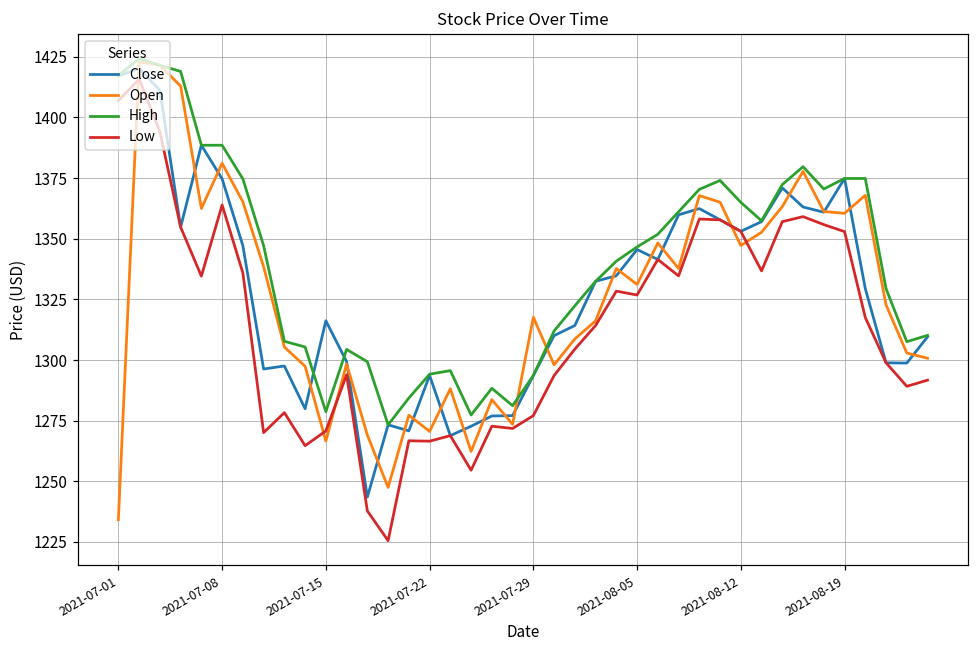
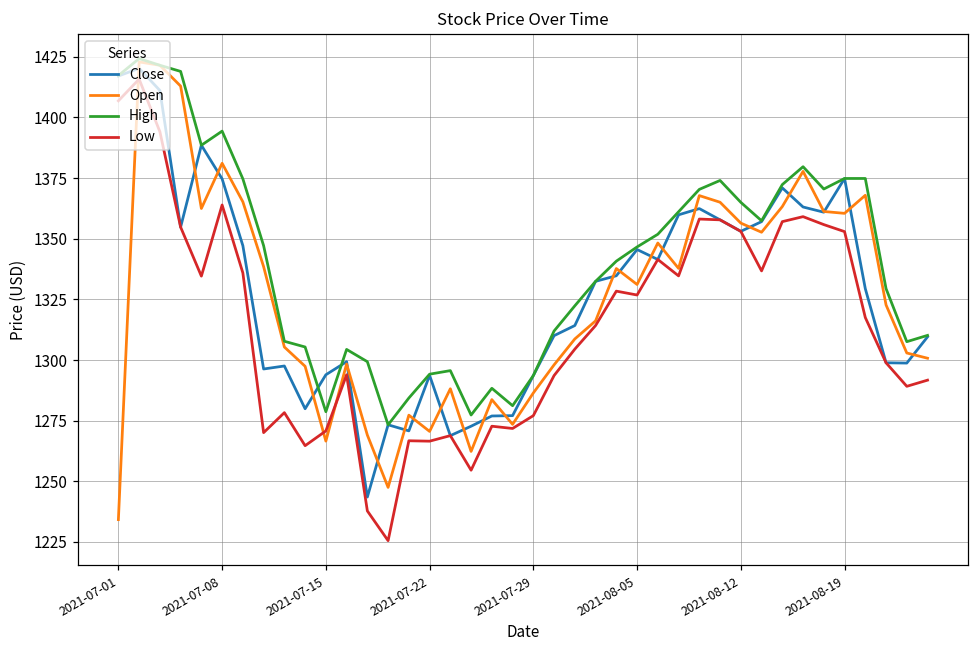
  {
    "Close": {
      "2021-07-08": 1375,
-     "2021-07-15": 1316
+     "2021-07-15": 1294
    },
    "Open": {
      "2021-07-01": 1234,
      "2021-07-08": 1381,
      "2021-07-15": 1267,
      "2021-07-22": 1271,
-     "2021-07-29": 1318,
+     "2021-07-29": 1286,
      "2021-08-05": 1331,
-     "2021-08-12": 1347,
+     "2021-08-12": 1356,
      "2021-08-19": 1360
    },
    "High": {
-     "2021-07-08": 1389,
+     "2021-07-08": 1394,
      "2021-07-15": 1279,
      "2021-08-12": 1365
    },
    "Low": {
      "2021-07-08": 1364,
      "2021-07-15": 1271,
      "2021-07-22": 1267,
      "2021-07-29": 1277,
      "2021-08-05": 1327,
      "2021-08-19": 1353
    }
  }
